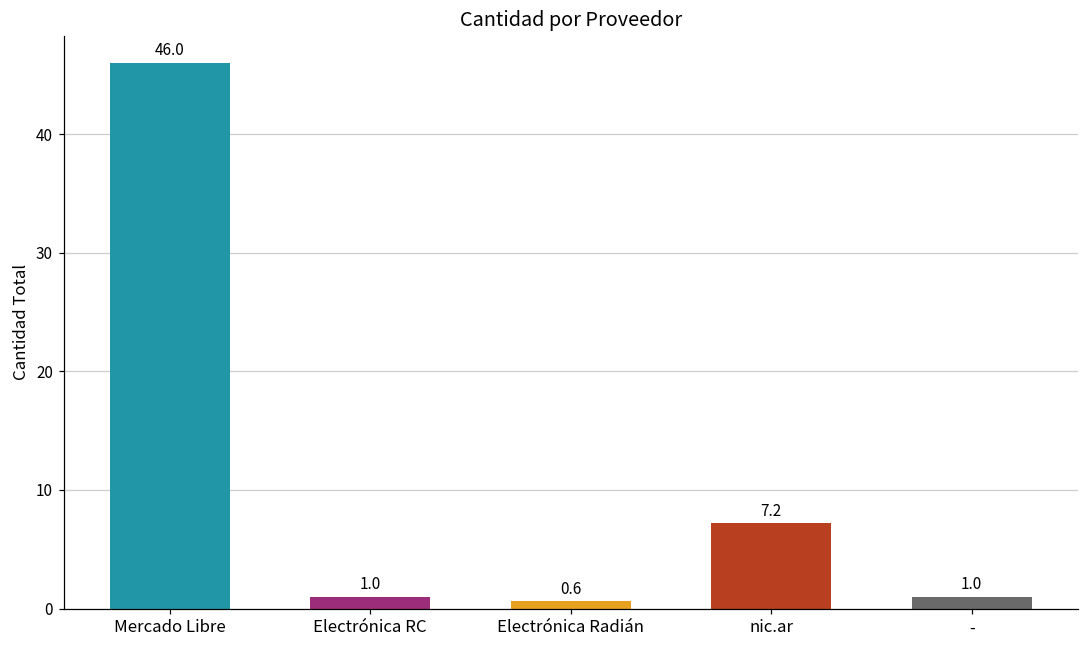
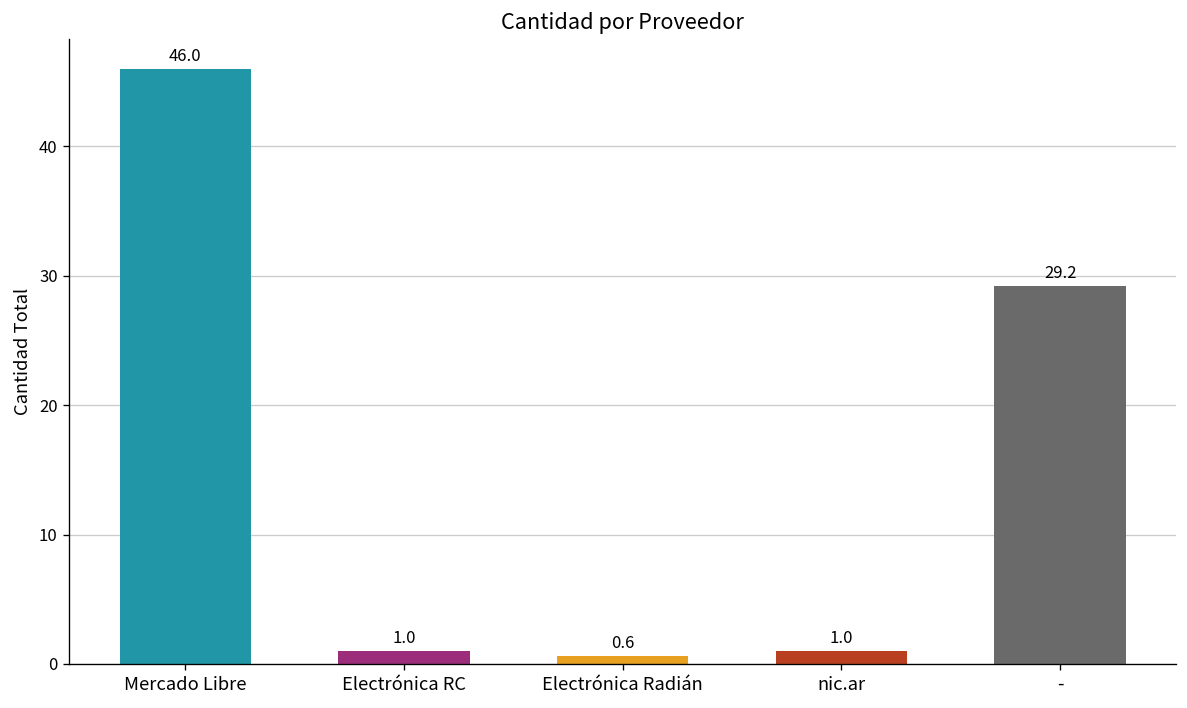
  {
    "Mercado Libre": 46.0,
    "Electrónica RC": 1.0,
    "Electrónica Radián": 0.6,
-   "nic.ar": 7.2,
-   "-": 1.0
+   "nic.ar": 1.0,
+   "-": 29.2
  }
